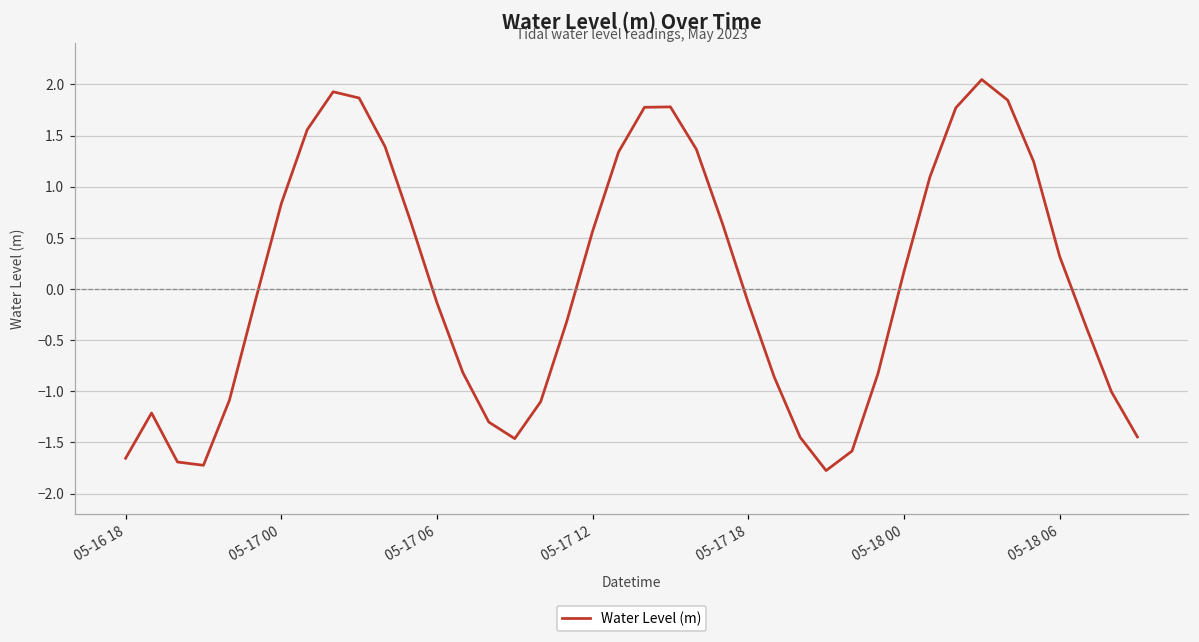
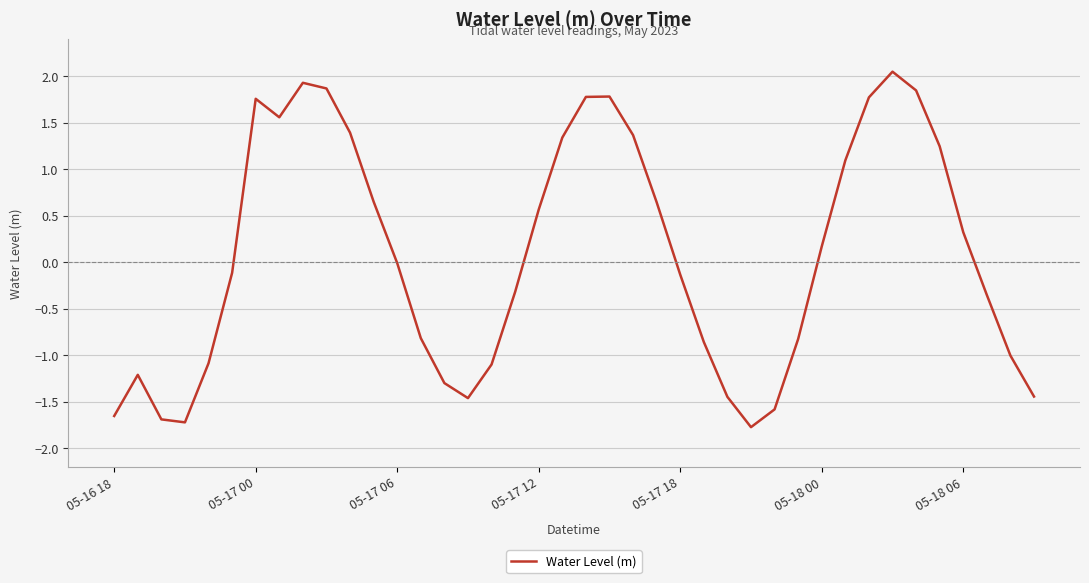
  {
    "05-16 18": -1.7,
-   "05-17 00": 0.8,
-   "05-17 06": -0.1,
+   "05-17 00": 1.8,
+   "05-17 06": 0.0,
    "05-17 12": 0.6,
    "05-17 18": -0.1,
    "05-18 00": 0.2,
    "05-18 06": 0.3
  }
